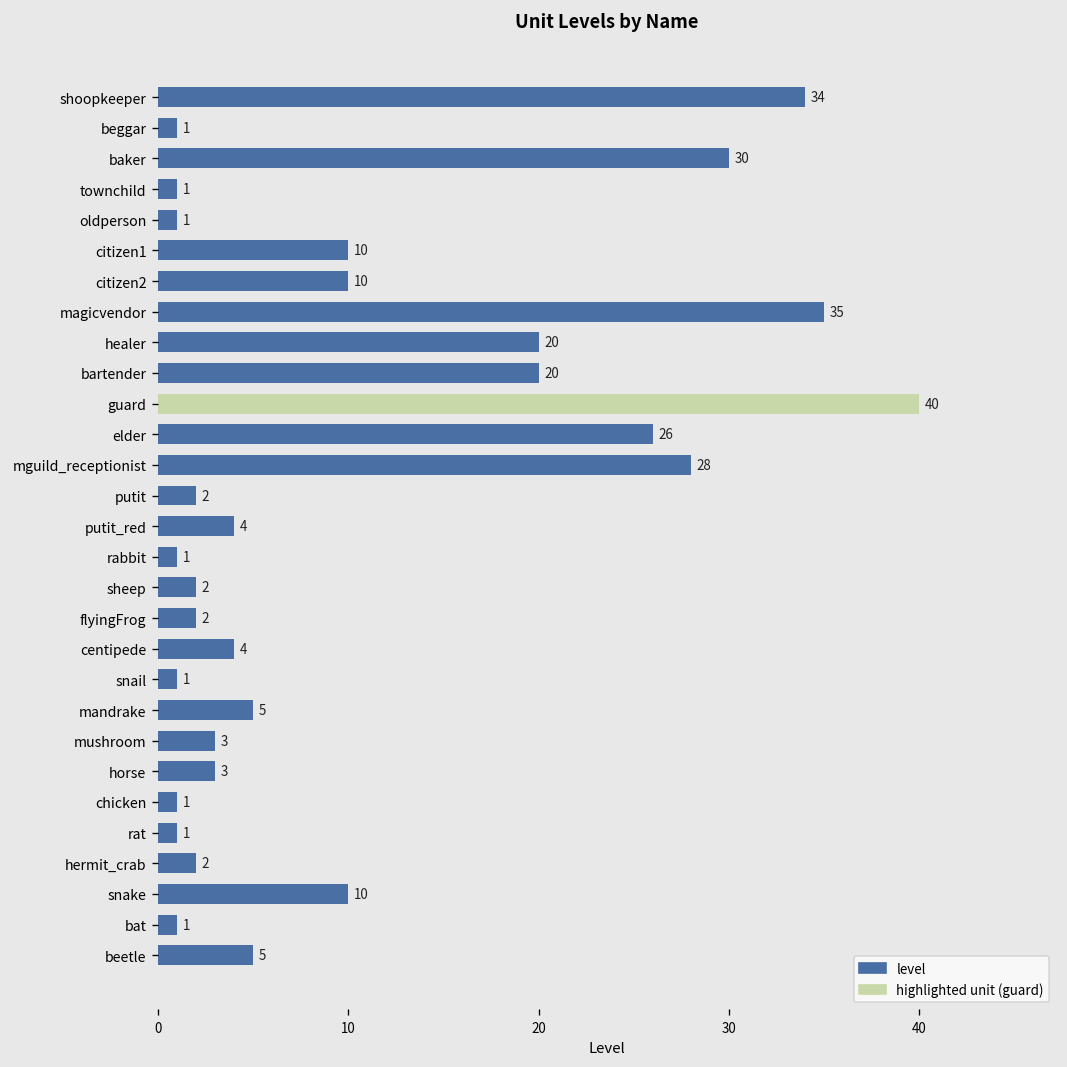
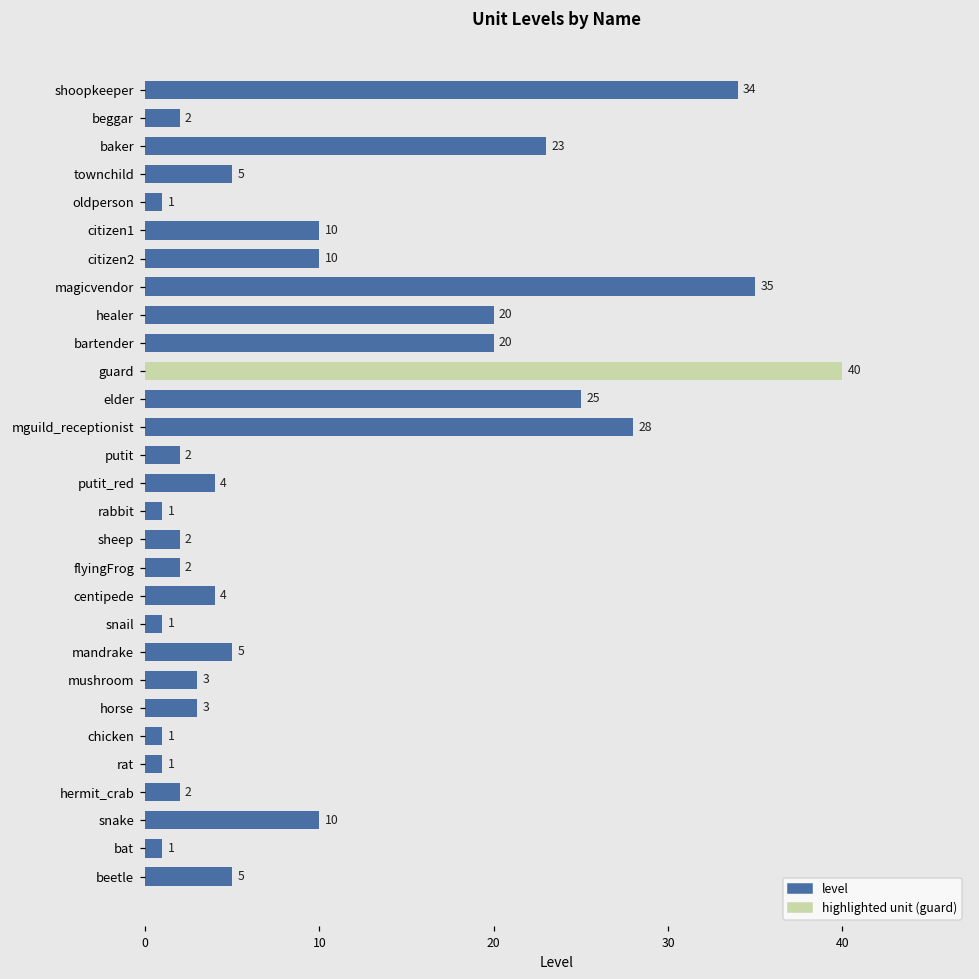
  {
    "shoopkeeper": 34,
-   "beggar": 1,
-   "baker": 30,
-   "townchild": 1,
+   "beggar": 2,
+   "baker": 23,
+   "townchild": 5,
    "oldperson": 1,
    "citizen1": 10,
    "citizen2": 10,
    "magicvendor": 35,
    "healer": 20,
    "bartender": 20,
    "guard": 40,
-   "elder": 26,
+   "elder": 25,
    "mguild_receptionist": 28,
    "putit": 2,
    "putit_red": 4,
    "rabbit": 1,
    "sheep": 2,
    "flyingFrog": 2,
    "centipede": 4,
    "snail": 1,
    "mandrake": 5,
    "mushroom": 3,
    "horse": 3,
    "chicken": 1,
    "rat": 1,
    "hermit_crab": 2,
    "snake": 10,
    "bat": 1,
    "beetle": 5
  }
